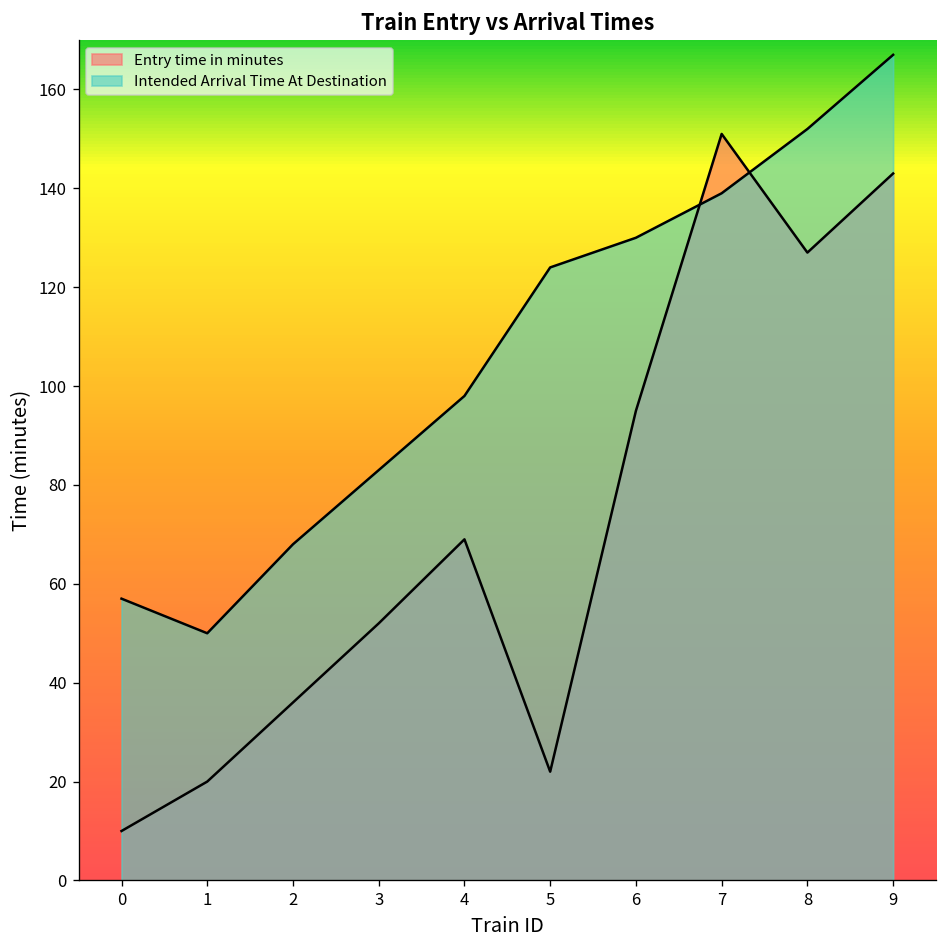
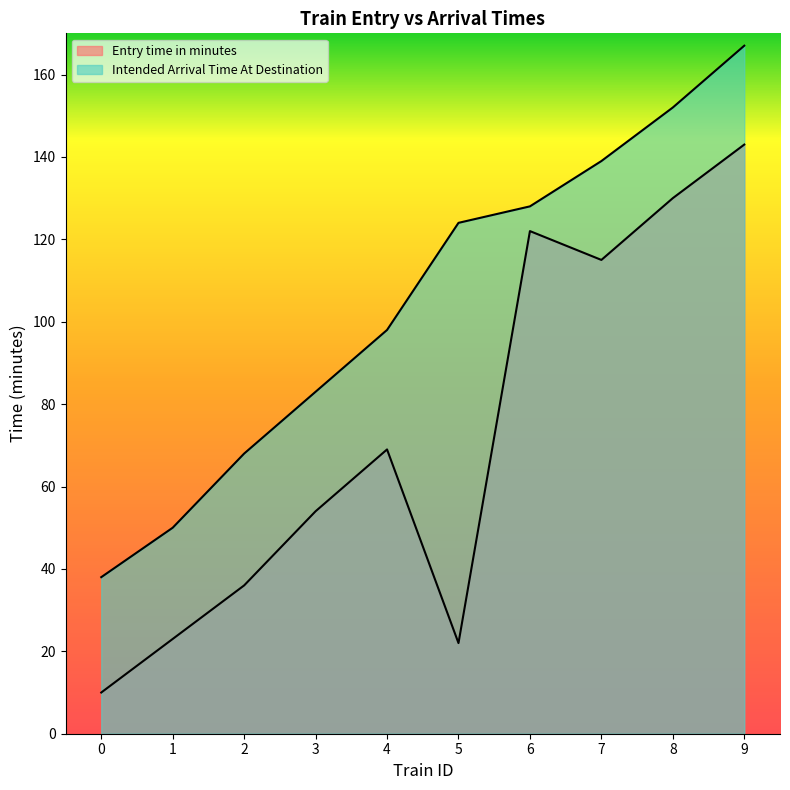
  {
    "Entry time in minutes": {
      "0": 10,
-     "1": 20,
+     "1": 23,
      "2": 36,
-     "3": 52,
+     "3": 54,
      "4": 69,
      "5": 22,
-     "6": 95,
-     "7": 151,
-     "8": 127,
+     "6": 122,
+     "7": 115,
+     "8": 130,
      "9": 143
    },
    "Intended Arrival Time At Destination": {
-     "0": 57,
+     "0": 38,
      "1": 50,
      "2": 68,
      "3": 83,
      "4": 98,
      "5": 124,
-     "6": 130,
+     "6": 128,
      "7": 139,
      "8": 152,
      "9": 167
    }
  }
